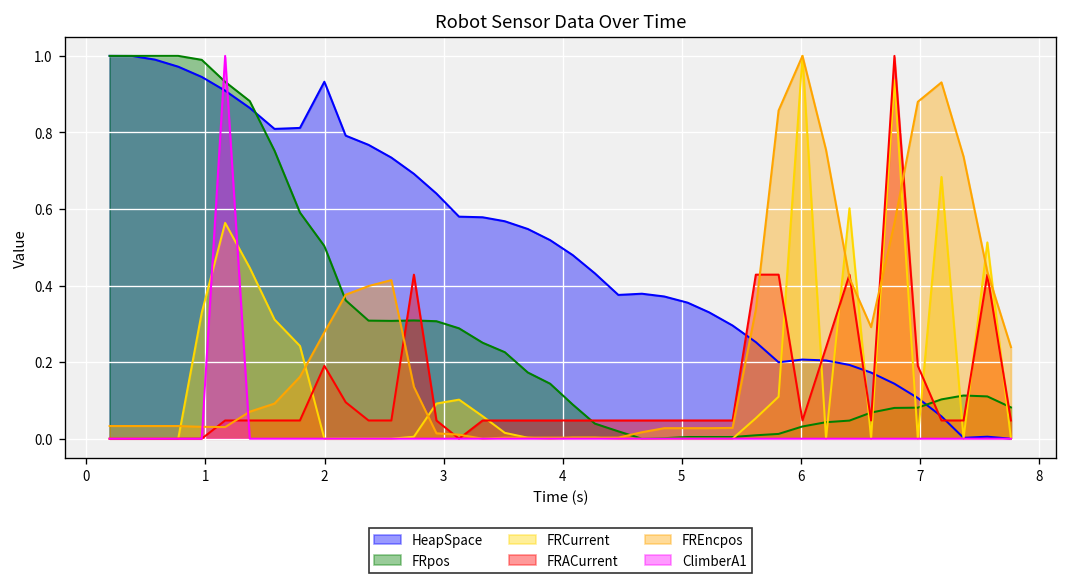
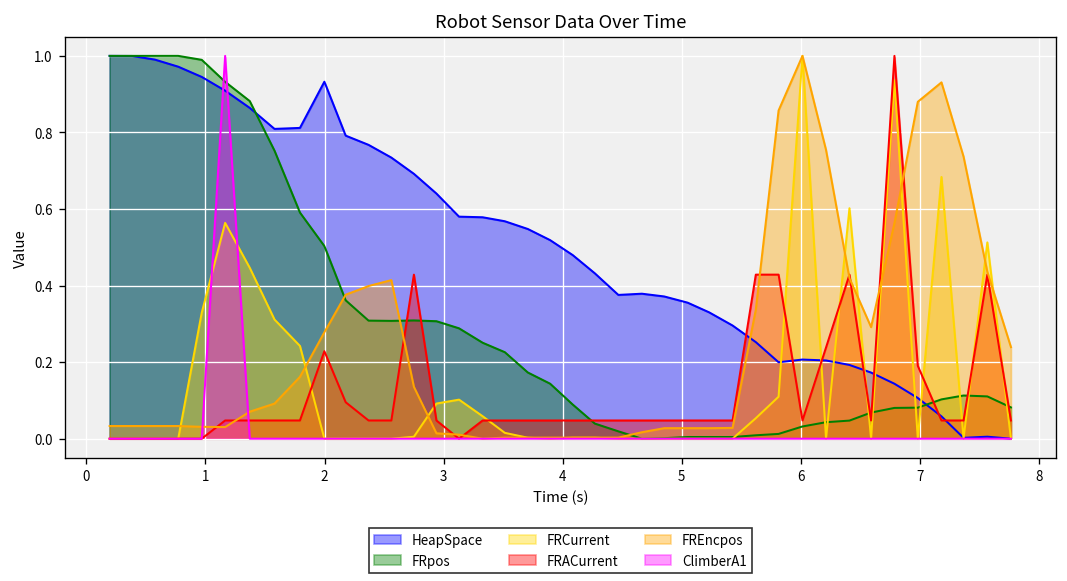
  {
    "HeapSpace": {
      "2": 0.93
    },
    "FRpos": {
      "2": 0.50
    },
    "FRACurrent": {
-     "2": 0.19
+     "2": 0.23
    }
  }
